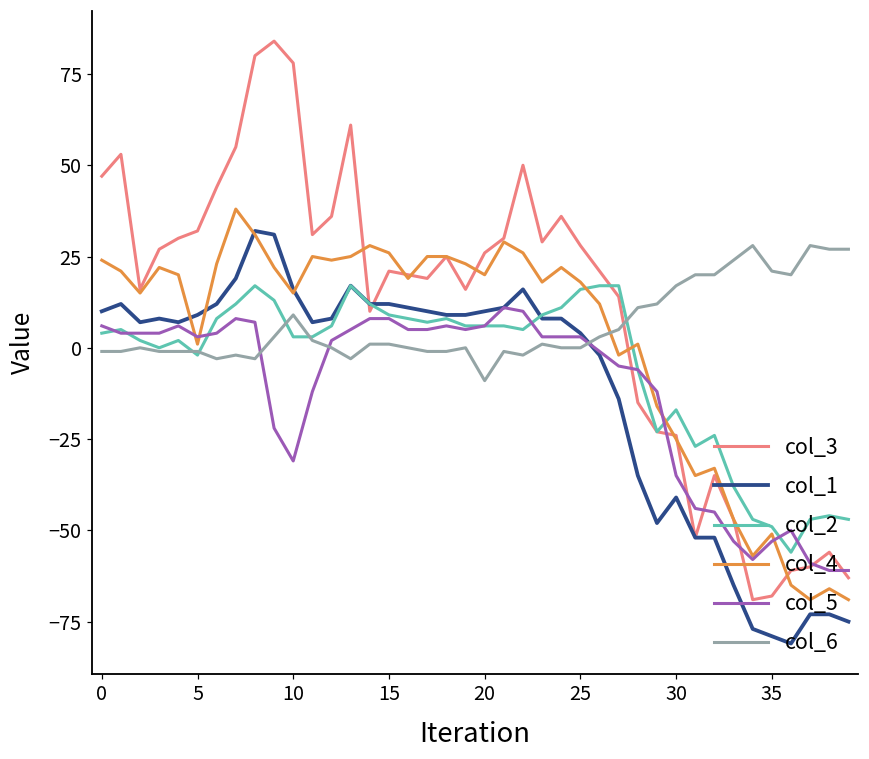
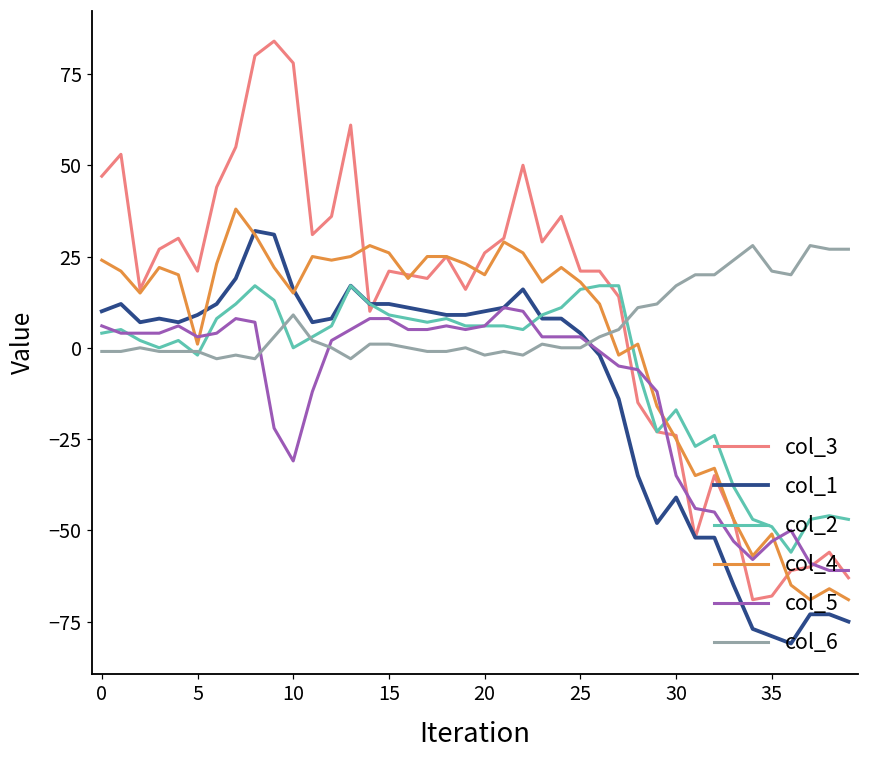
  {
    "col_3": {
      "0": 47,
-     "5": 32,
+     "5": 21,
      "10": 78,
      "15": 21,
      "20": 26,
-     "25": 28,
+     "25": 21,
      "30": -24,
      "35": -68
    },
    "col_1": {
      "0": 10,
      "5": 9,
      "10": 16,
      "15": 12,
      "20": 10,
      "25": 4,
      "30": -41,
      "35": -79
    },
    "col_2": {
      "0": 4,
      "5": -2,
-     "10": 3,
+     "10": 0,
      "15": 9,
      "25": 16,
      "30": -17,
      "35": -49
    },
    "col_4": {
      "0": 24,
      "5": 1,
      "10": 15,
      "15": 26,
      "20": 20,
      "25": 18,
      "30": -25,
      "35": -51
    },
    "col_5": {
      "0": 6,
      "5": 3,
      "10": -31,
      "15": 8,
      "25": 3,
      "30": -35,
      "35": -53
    },
    "col_6": {
      "0": -1,
      "5": -1,
      "10": 9,
      "15": 1,
-     "20": -9,
+     "20": -2,
      "25": 0,
      "30": 17,
      "35": 21
    }
  }
